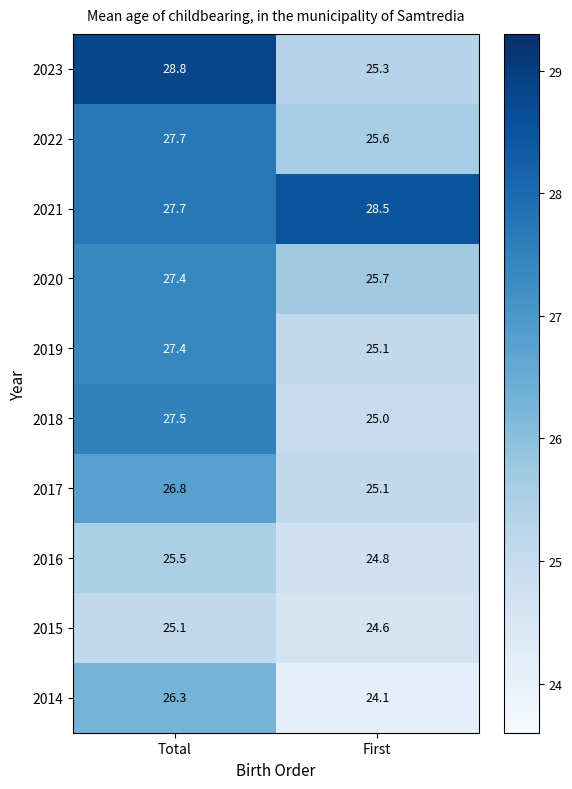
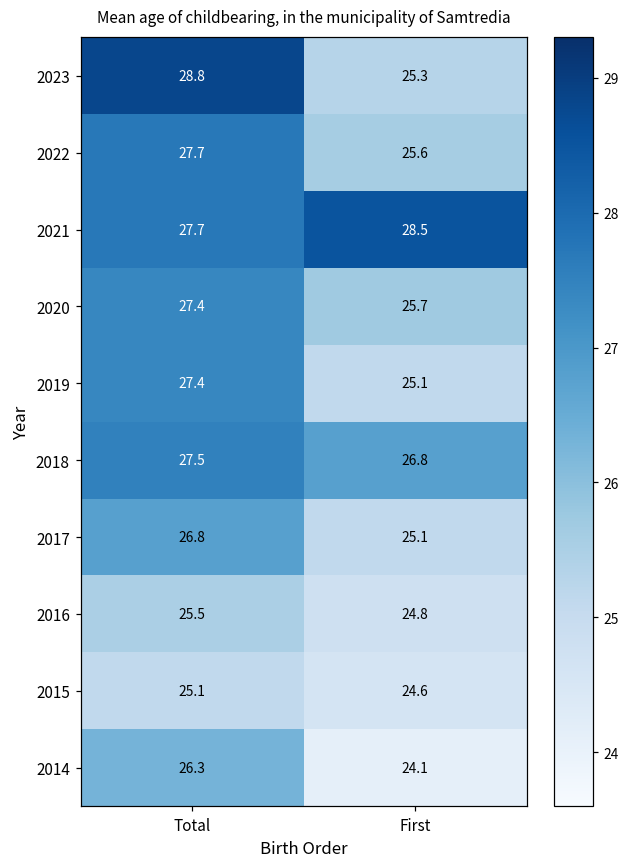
  {
    "2023": {
      "Total": 28.8,
      "First": 25.3
    },
    "2022": {
      "Total": 27.7,
      "First": 25.6
    },
    "2021": {
      "Total": 27.7,
      "First": 28.5
    },
    "2020": {
      "Total": 27.4,
      "First": 25.7
    },
    "2019": {
      "Total": 27.4,
      "First": 25.1
    },
    "2018": {
      "Total": 27.5,
-     "First": 25.0
+     "First": 26.8
    },
    "2017": {
      "Total": 26.8,
      "First": 25.1
    },
    "2016": {
      "Total": 25.5,
      "First": 24.8
    },
    "2015": {
      "Total": 25.1,
      "First": 24.6
    },
    "2014": {
      "Total": 26.3,
      "First": 24.1
    }
  }
